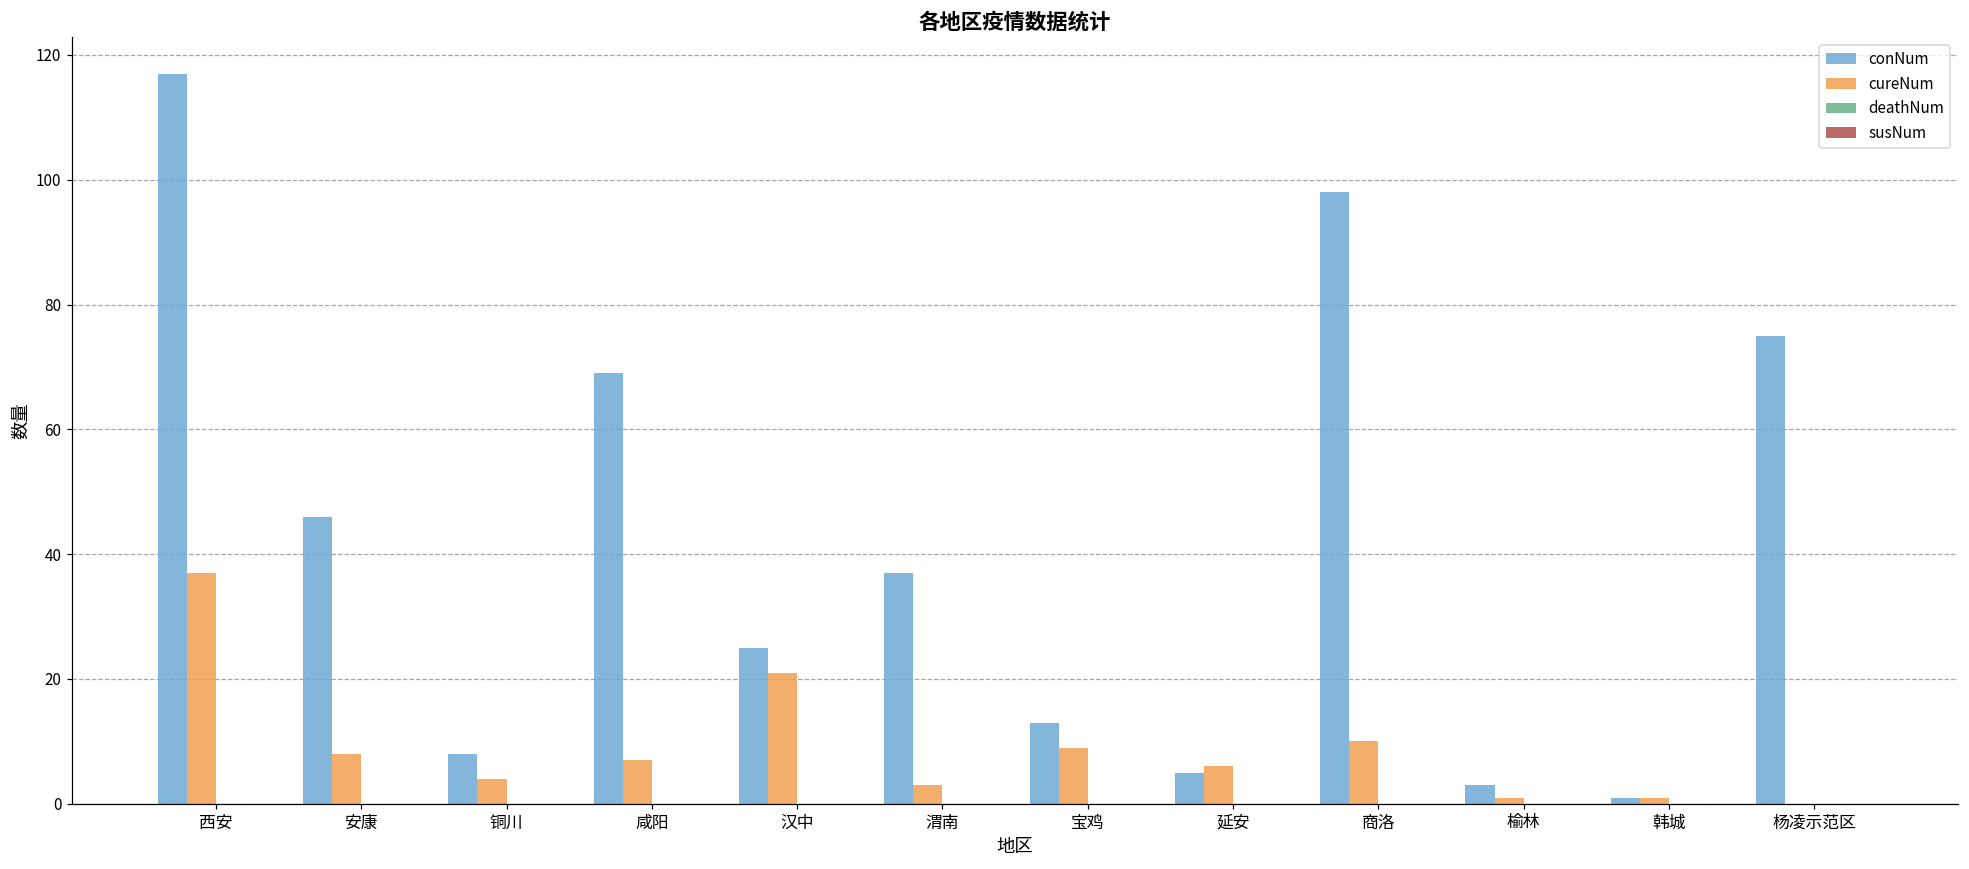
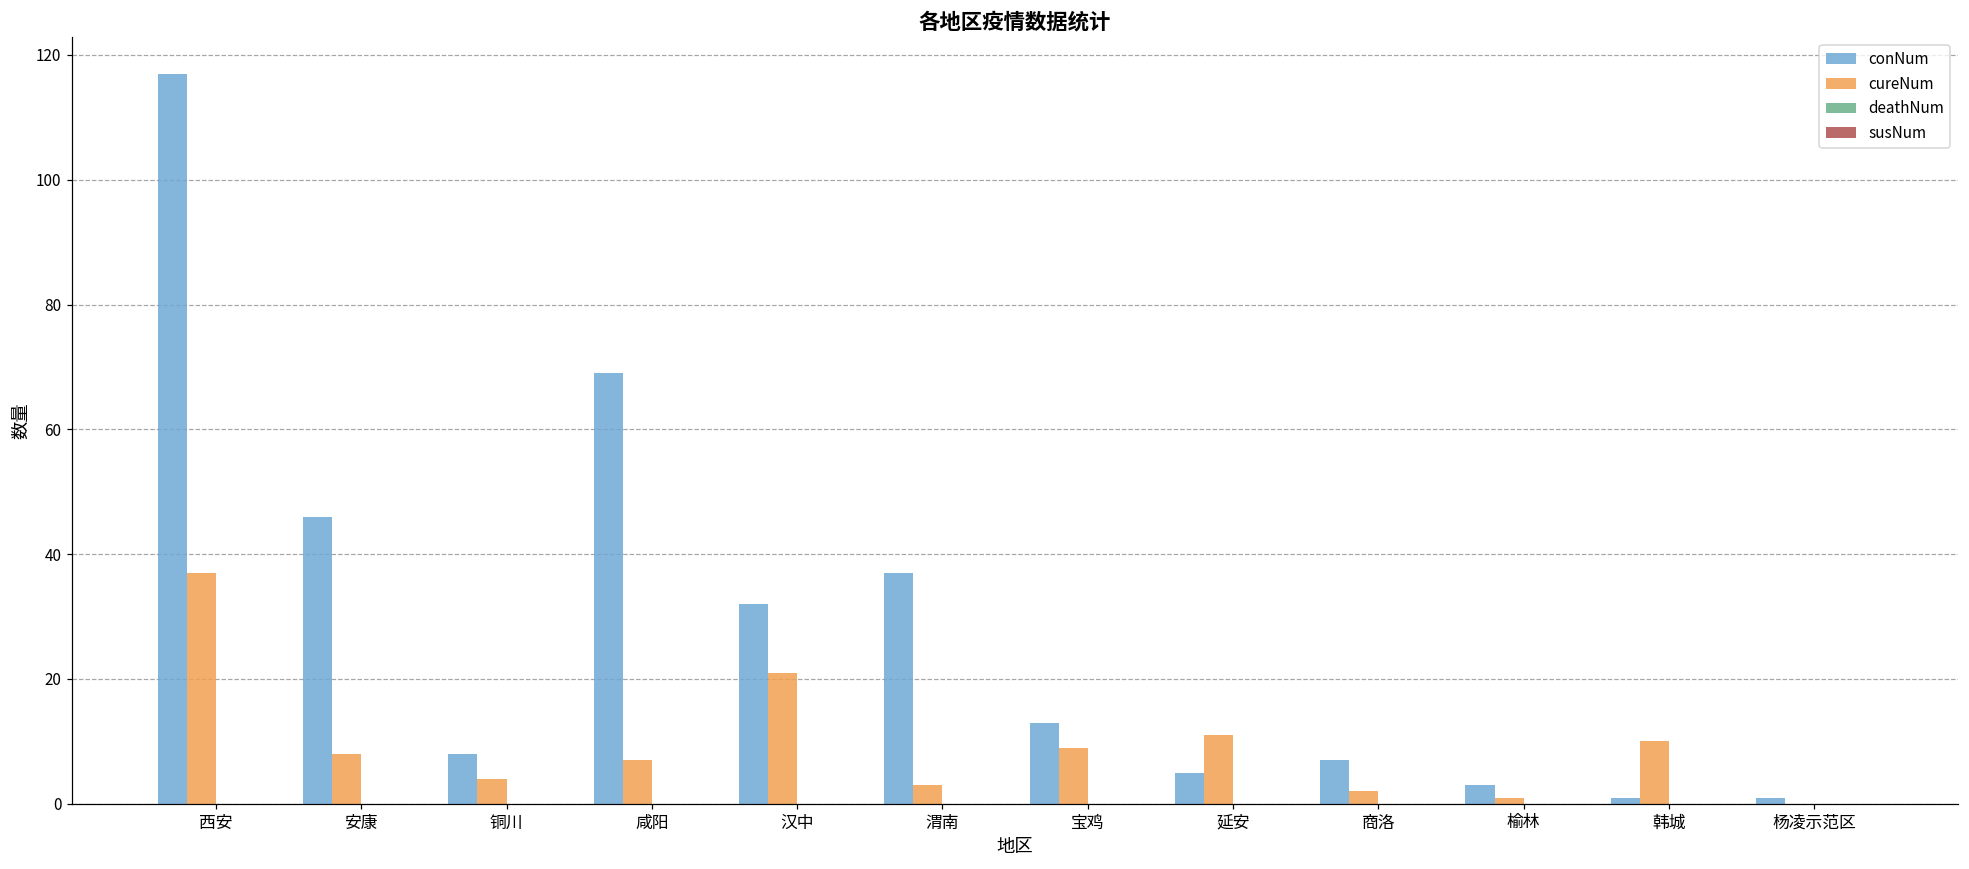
  {
    "conNum": {
      "西安": 117,
      "安康": 46,
      "铜川": 8,
      "咸阳": 69,
-     "汉中": 25,
+     "汉中": 32,
      "渭南": 37,
      "宝鸡": 13,
      "延安": 5,
-     "商洛": 98,
+     "商洛": 7,
      "榆林": 3,
      "韩城": 1,
-     "杨凌示范区": 75
+     "杨凌示范区": 1
    },
    "cureNum": {
      "西安": 37,
      "安康": 8,
      "铜川": 4,
      "咸阳": 7,
      "汉中": 21,
      "渭南": 3,
      "宝鸡": 9,
-     "延安": 6,
-     "商洛": 10,
+     "延安": 11,
+     "商洛": 2,
      "榆林": 1,
-     "韩城": 1,
+     "韩城": 10,
      "杨凌示范区": 0
    },
    "deathNum": {
      "西安": 0,
      "安康": 0,
      "铜川": 0,
      "咸阳": 0,
      "汉中": 0,
      "渭南": 0,
      "宝鸡": 0,
      "延安": 0,
      "商洛": 0,
      "榆林": 0,
      "韩城": 0,
      "杨凌示范区": 0
    },
    "susNum": {
      "西安": 0,
      "安康": 0,
      "铜川": 0,
      "咸阳": 0,
      "汉中": 0,
      "渭南": 0,
      "宝鸡": 0,
      "延安": 0,
      "商洛": 0,
      "榆林": 0,
      "韩城": 0,
      "杨凌示范区": 0
    }
  }
